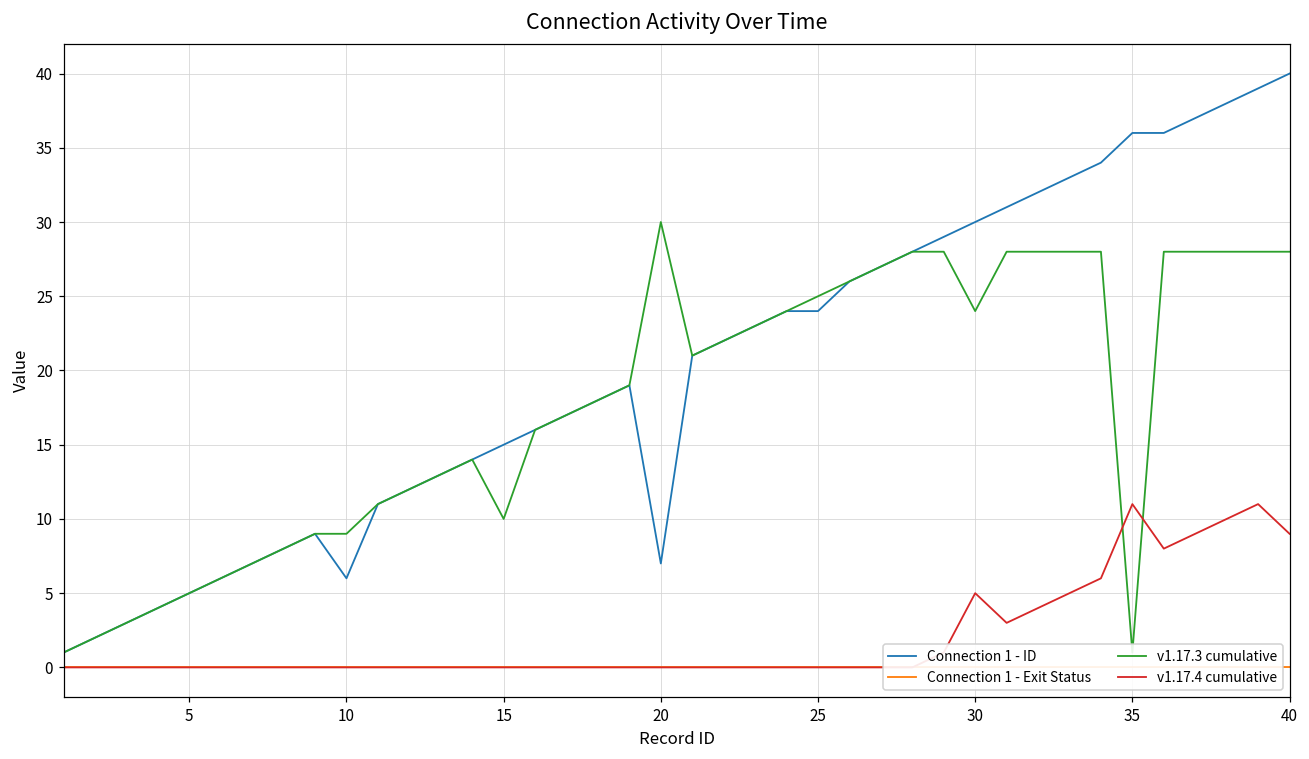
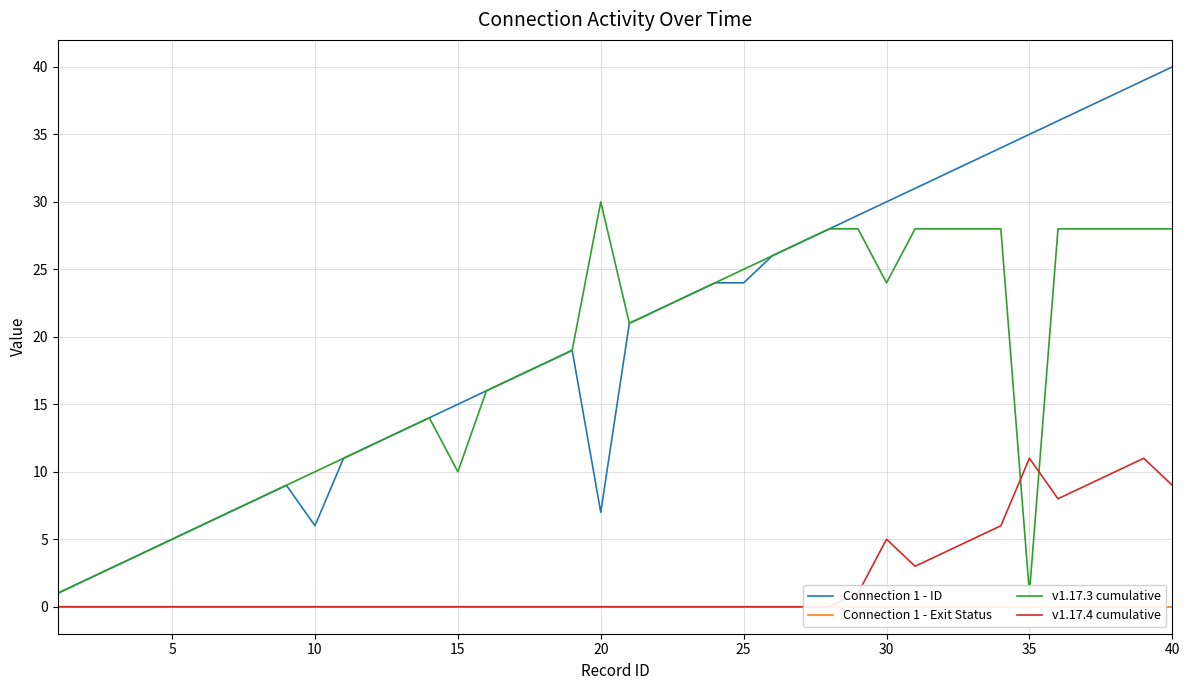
  {
    "Connection 1 - ID": {
      "10": 6,
      "15": 15,
      "20": 7,
      "25": 24,
      "30": 30,
-     "35": 36,
+     "35": 35,
      "40": 40
    },
    "Connection 1 - Exit Status": {
      "40": 0
    },
    "v1.17.3 cumulative": {
-     "10": 9,
+     "10": 10,
      "15": 10,
      "20": 30,
      "25": 25,
      "30": 24,
      "40": 28
    },
    "v1.17.4 cumulative": {
      "30": 5,
      "35": 11,
      "40": 9
    }
  }
